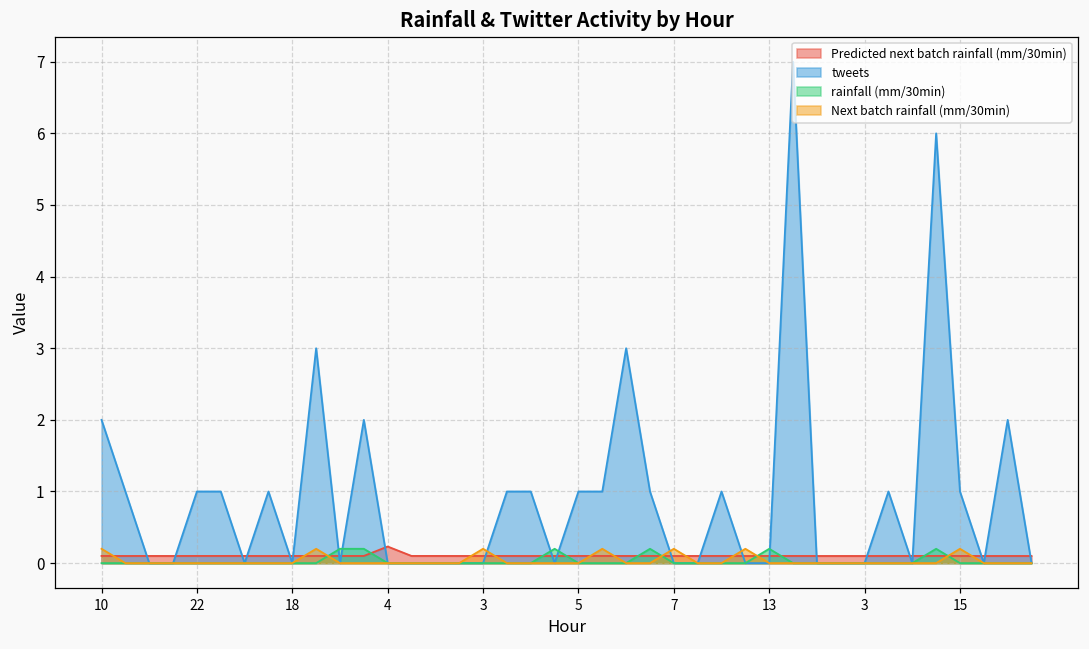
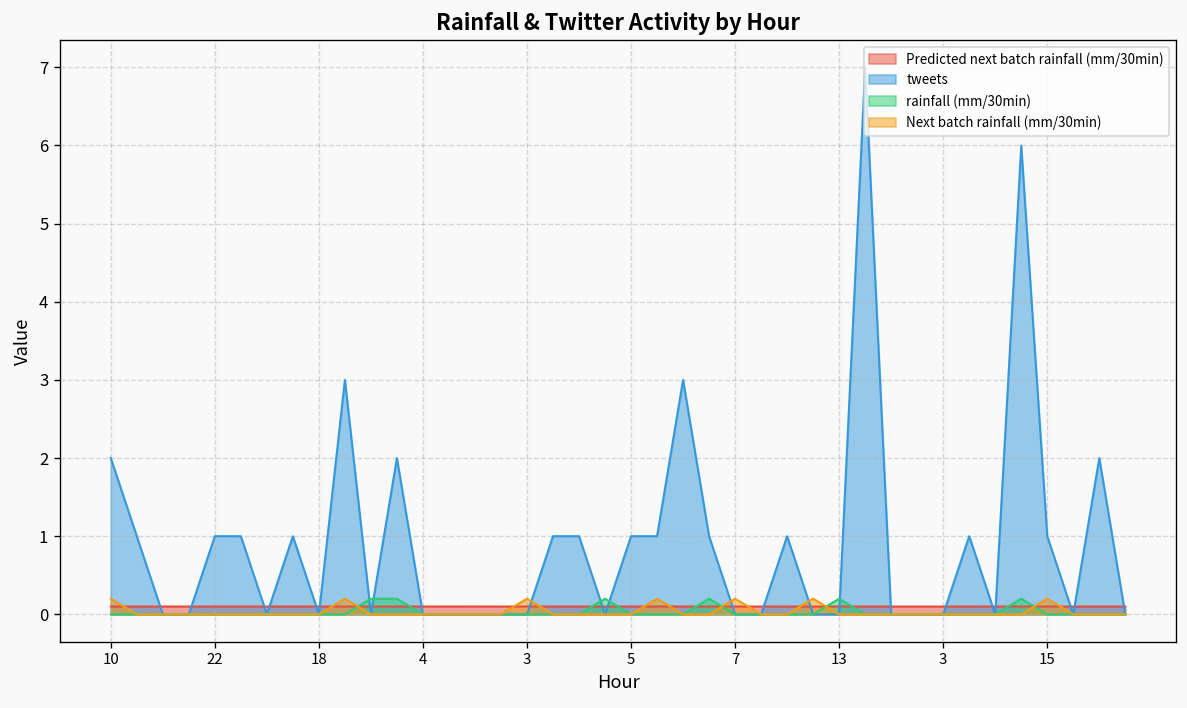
  {
    "Predicted next batch rainfall (mm/30min)": {
-     "4": 0.2
+     "4": 0.1
    }
  }
